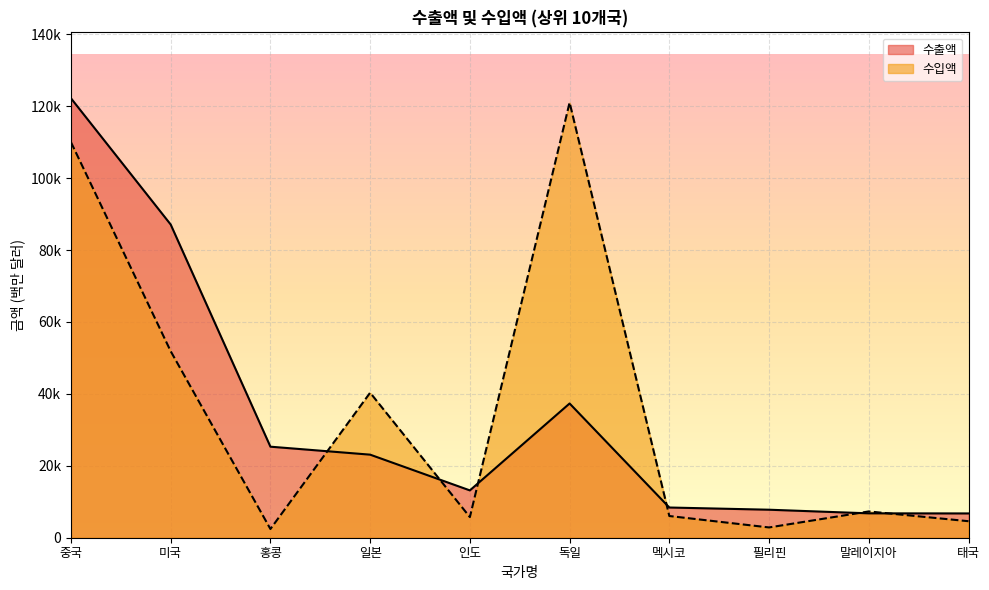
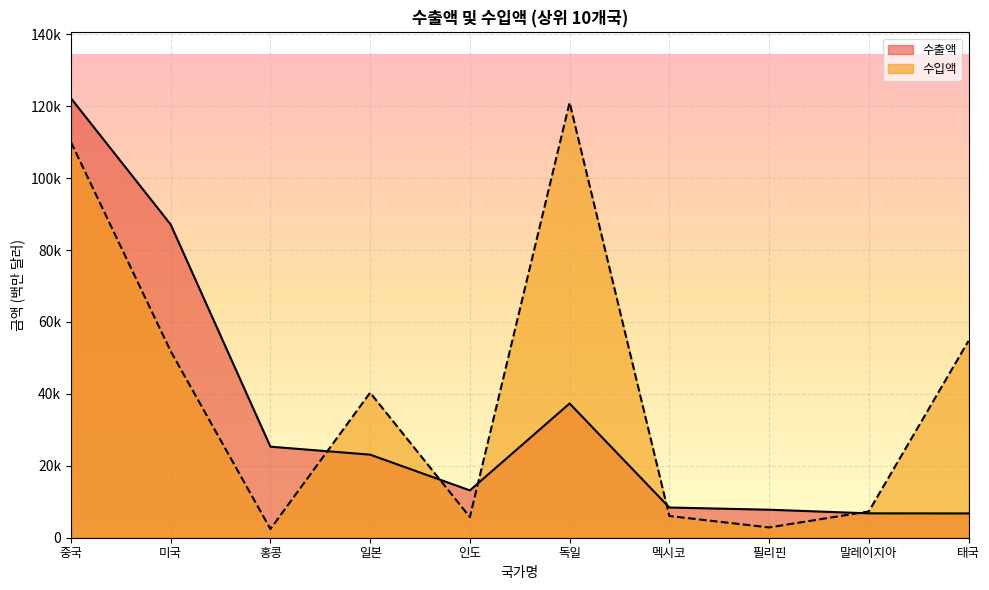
  {
    "수출액": {
      "중국": 122000,
      "미국": 87000,
      "홍콩": 25000,
      "일본": 23000,
      "인도": 13000,
      "독일": 37000,
      "멕시코": 8000,
      "필리핀": 8000,
      "태국": 7000
    },
    "수입액": {
      "중국": 110000,
      "미국": 52000,
      "홍콩": 2000,
      "일본": 40000,
      "인도": 6000,
      "독일": 121000,
      "멕시코": 6000,
      "필리핀": 3000,
-     "태국": 5000
+     "태국": 55000
    }
  }
